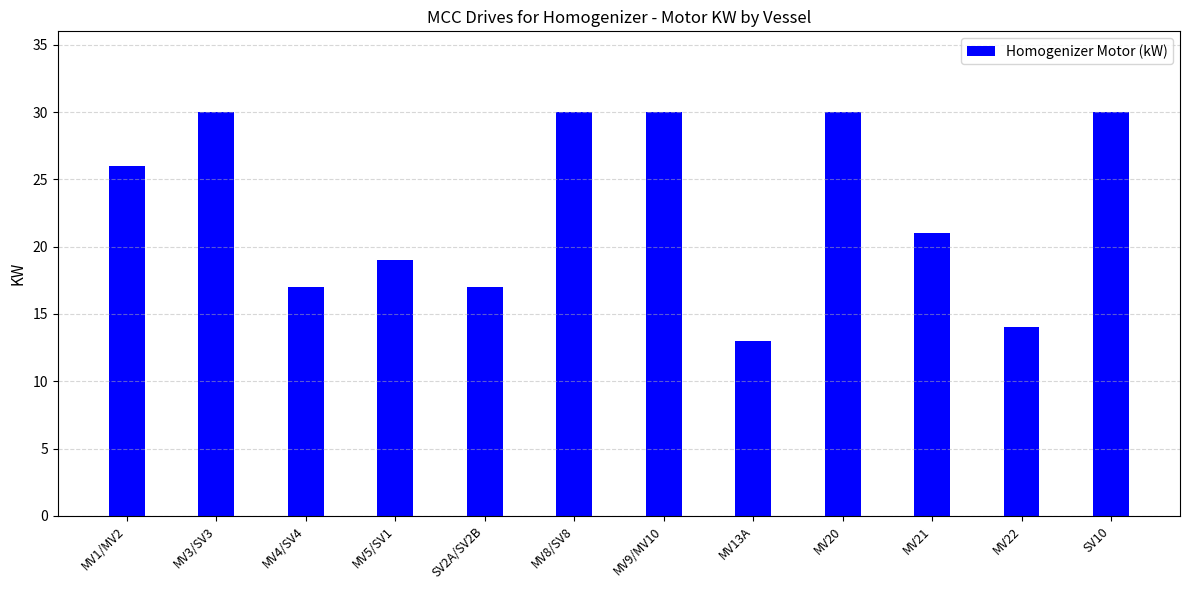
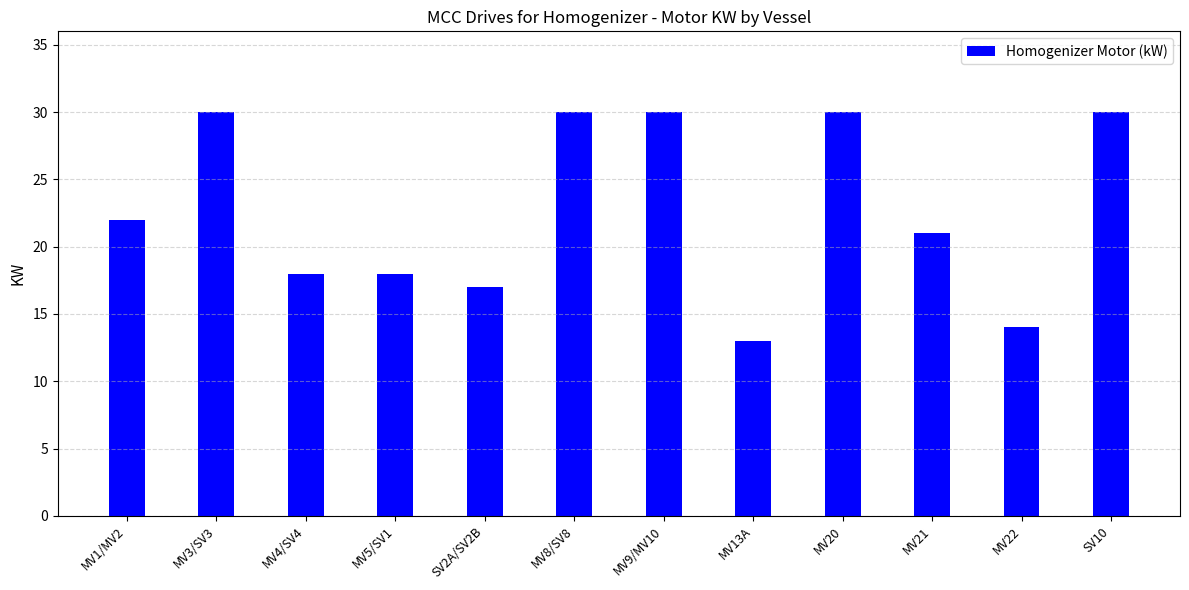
  {
-   "MV1/MV2": 26,
+   "MV1/MV2": 22,
    "MV3/SV3": 30,
-   "MV4/SV4": 17,
-   "MV5/SV1": 19,
+   "MV4/SV4": 18,
+   "MV5/SV1": 18,
    "SV2A/SV2B": 17,
    "MV8/SV8": 30,
    "MV9/MV10": 30,
    "MV13A": 13,
    "MV20": 30,
    "MV21": 21,
    "MV22": 14,
    "SV10": 30
  }
